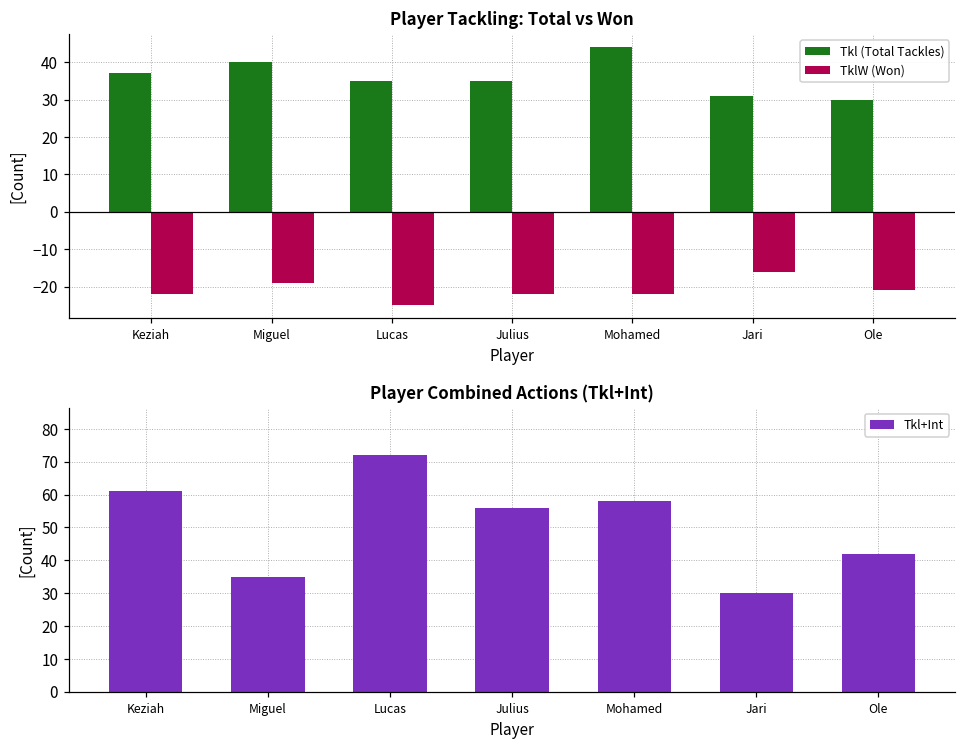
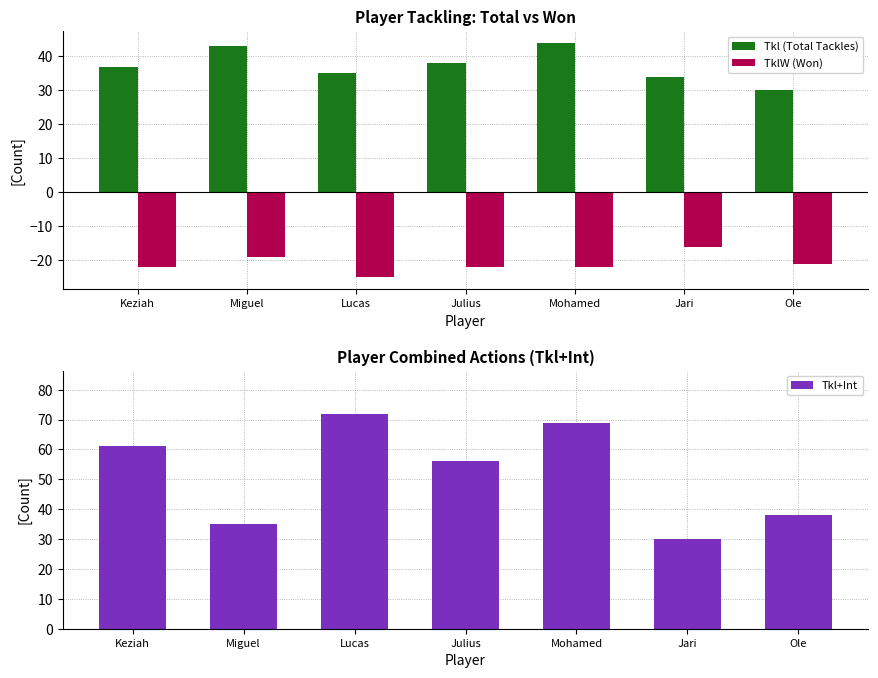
  {
    "Player Tackling: Total vs Won": {
      "Tkl (Total Tackles)": {
        "Keziah": 37,
-       "Miguel": 40,
+       "Miguel": 43,
        "Lucas": 35,
-       "Julius": 35,
+       "Julius": 38,
        "Mohamed": 44,
-       "Jari": 31,
+       "Jari": 34,
        "Ole": 30
      },
      "TklW (Won)": {
        "Keziah": -22,
        "Miguel": -19,
        "Lucas": -25,
        "Julius": -22,
        "Mohamed": -22,
        "Jari": -16,
        "Ole": -21
      }
    },
    "Player Combined Actions (Tkl+Int)": {
      "Keziah": 61,
      "Miguel": 35,
      "Lucas": 72,
      "Julius": 56,
-     "Mohamed": 58,
+     "Mohamed": 69,
      "Jari": 30,
-     "Ole": 42
+     "Ole": 38
    }
  }
